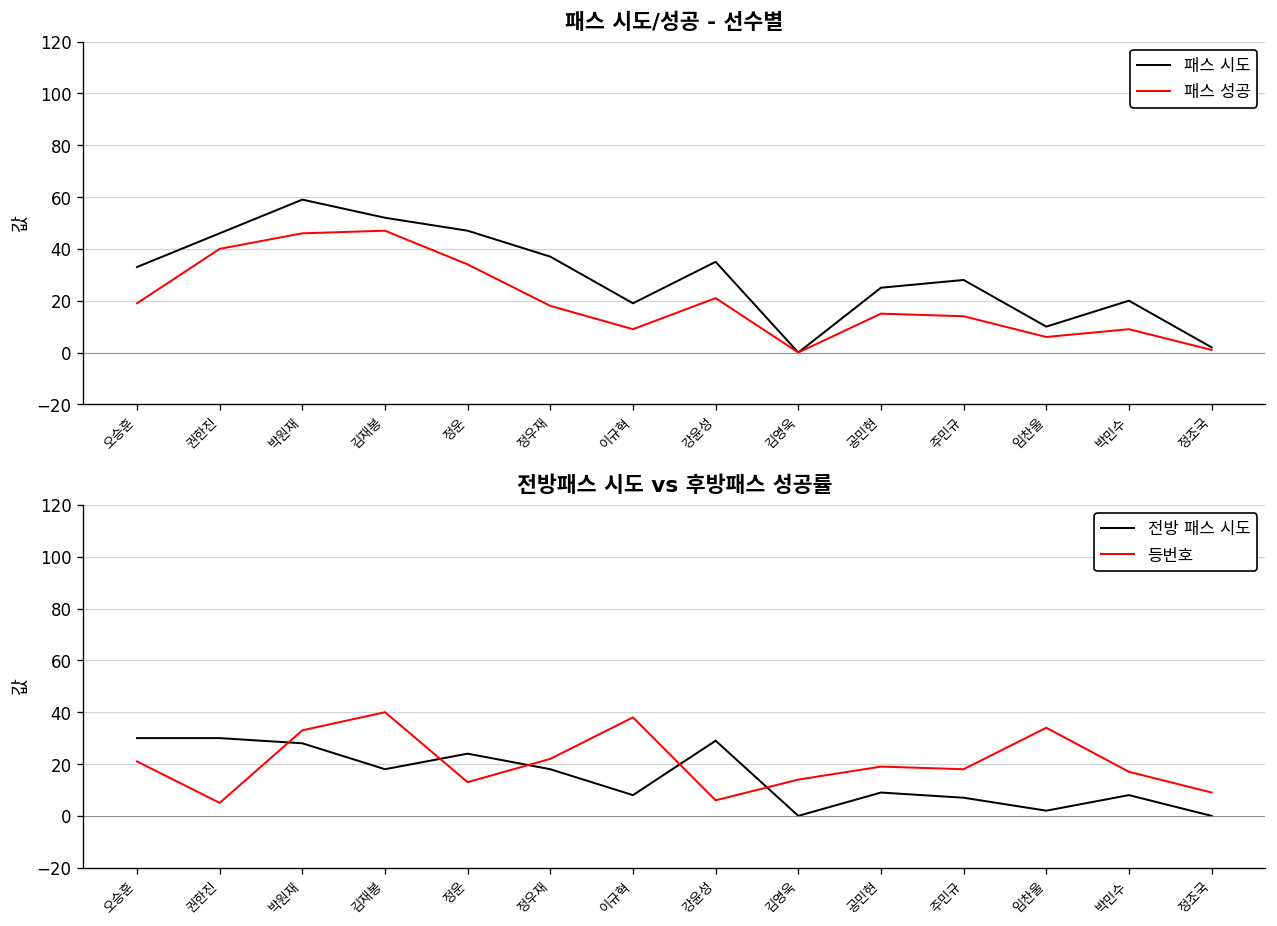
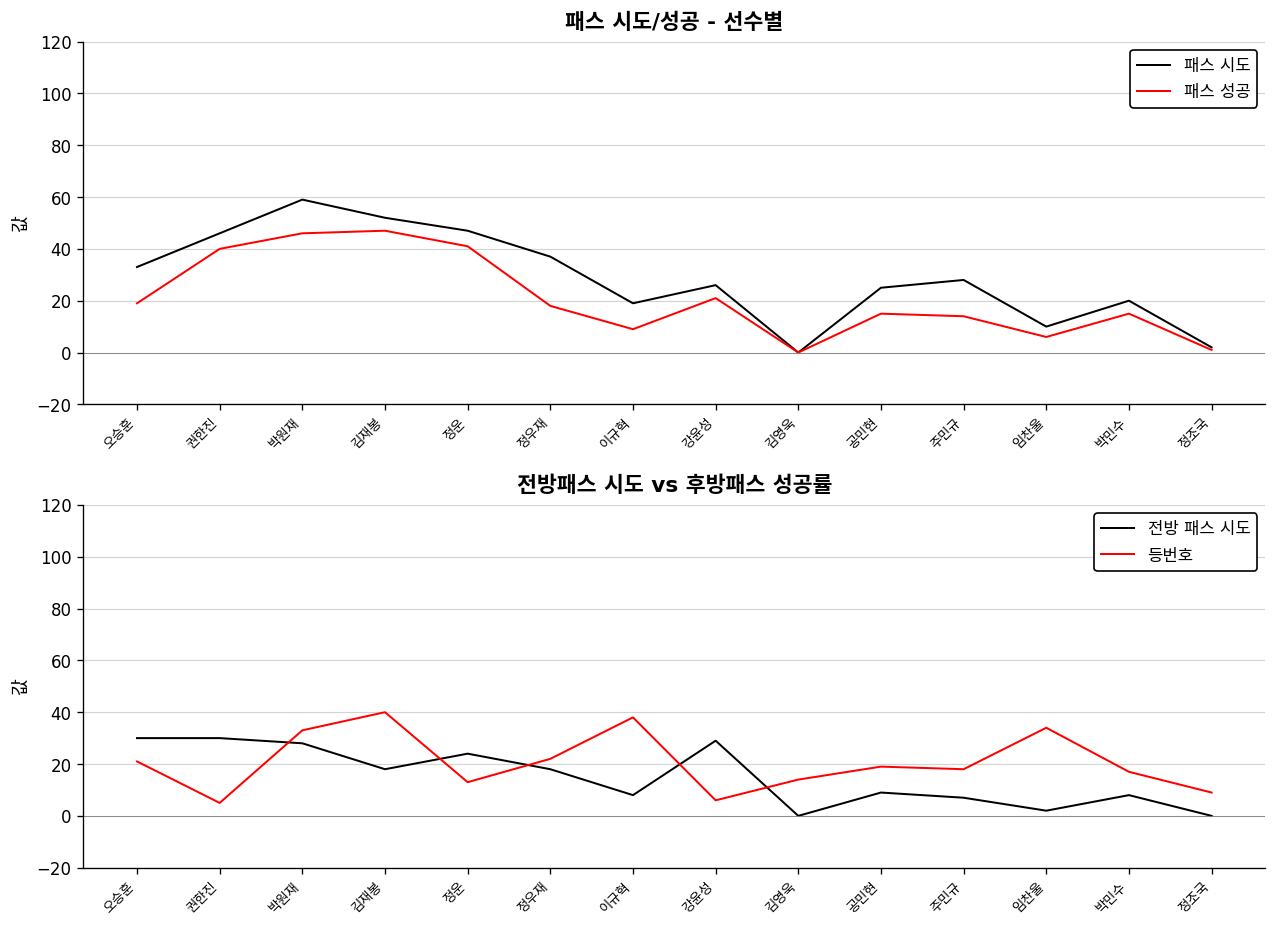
  {
    "패스 시도/성공 - 선수별": {
      "패스 시도": {
        "오승훈": 33,
        "권한진": 46,
        "박원재": 59,
        "김재봉": 52,
        "정운": 47,
        "정우재": 37,
        "이규혁": 19,
-       "강윤성": 35,
+       "강윤성": 26,
        "공민현": 25,
        "주민규": 28,
        "임찬울": 10,
        "박민수": 20
      },
      "패스 성공": {
        "오승훈": 19,
        "권한진": 40,
        "박원재": 46,
        "김재봉": 47,
-       "정운": 34,
+       "정운": 41,
        "정우재": 18,
        "이규혁": 9,
        "강윤성": 21,
        "공민현": 15,
        "주민규": 14,
        "임찬울": 6,
-       "박민수": 9
+       "박민수": 15
      }
    },
    "전방패스 시도 vs 후방패스 성공률": {
      "전방 패스 시도": {
        "오승훈": 30,
        "권한진": 30,
        "박원재": 28,
        "김재봉": 18,
        "정운": 24,
        "정우재": 18,
        "이규혁": 8,
        "강윤성": 29,
        "김영욱": 0,
        "공민현": 9,
        "주민규": 7,
        "임찬울": 2,
        "박민수": 8,
        "정조국": 0
      },
      "등번호": {
        "오승훈": 21,
        "권한진": 5,
        "박원재": 33,
        "김재봉": 40,
        "정운": 13,
        "정우재": 22,
        "이규혁": 38,
        "강윤성": 6,
        "김영욱": 14,
        "공민현": 19,
        "주민규": 18,
        "임찬울": 34,
        "박민수": 17,
        "정조국": 9
      }
    }
  }
